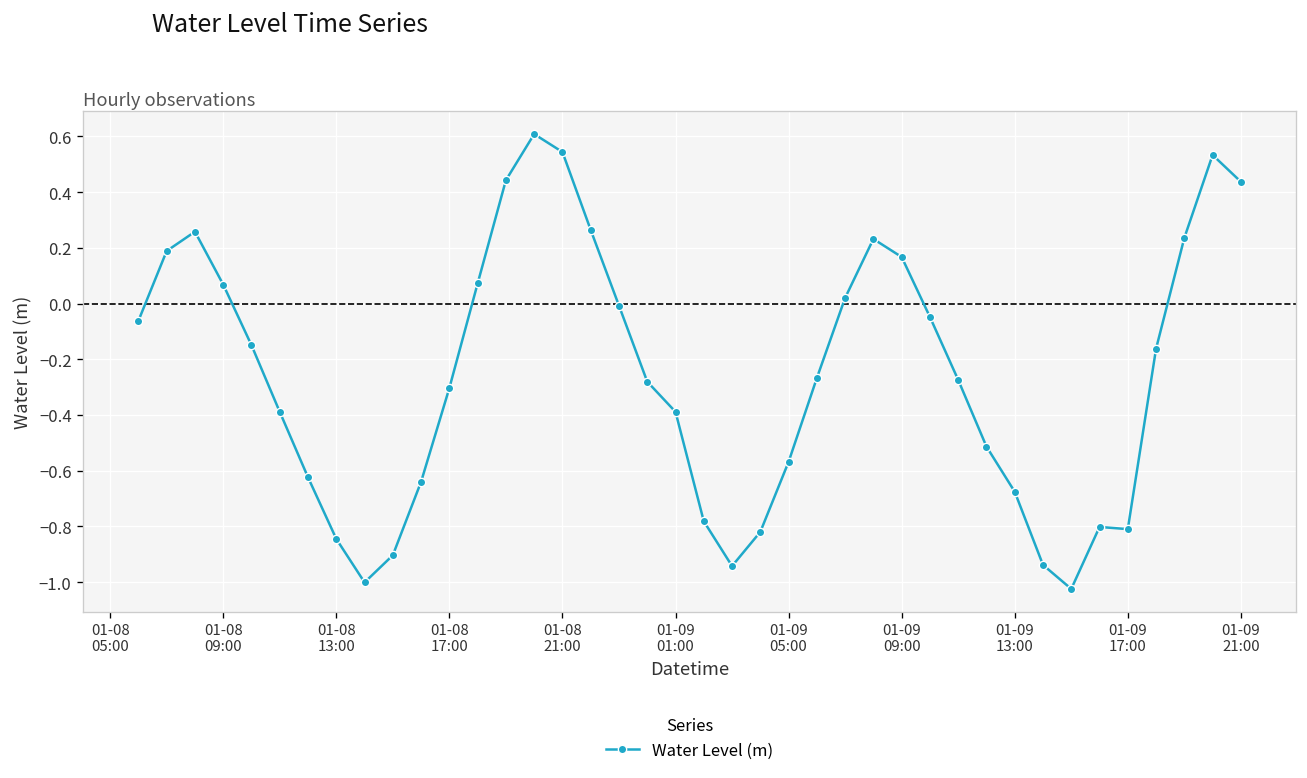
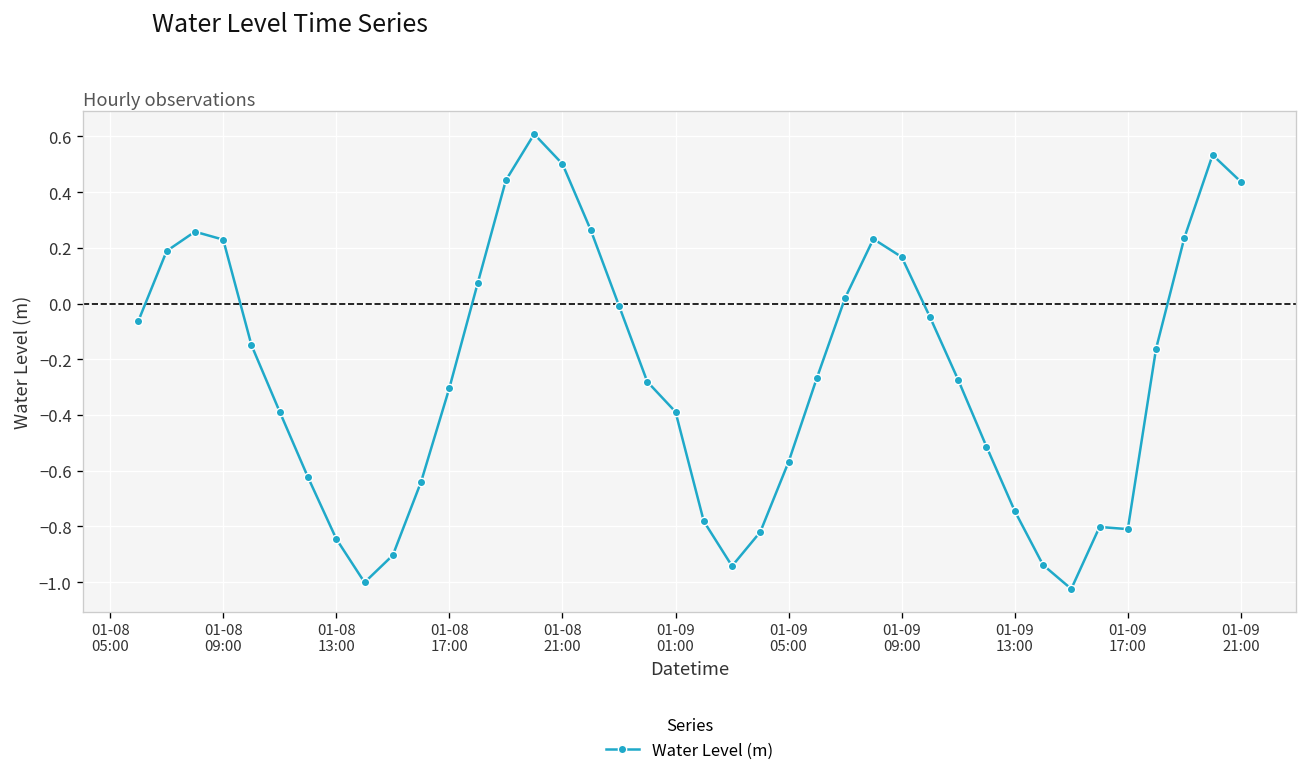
  {
-   "01-08 09:00": 0.07,
+   "01-08 09:00": 0.23,
    "01-08 13:00": -0.84,
    "01-08 17:00": -0.30,
-   "01-08 21:00": 0.54,
+   "01-08 21:00": 0.50,
    "01-09 01:00": -0.39,
    "01-09 05:00": -0.57,
    "01-09 09:00": 0.17,
-   "01-09 13:00": -0.68,
+   "01-09 13:00": -0.74,
    "01-09 17:00": -0.81,
    "01-09 21:00": 0.44
  }
